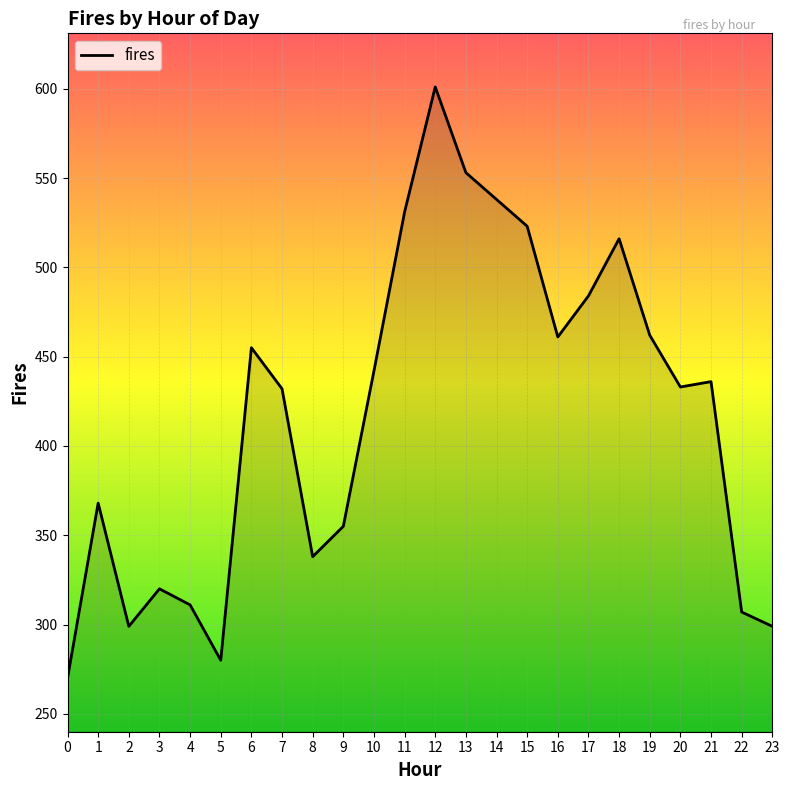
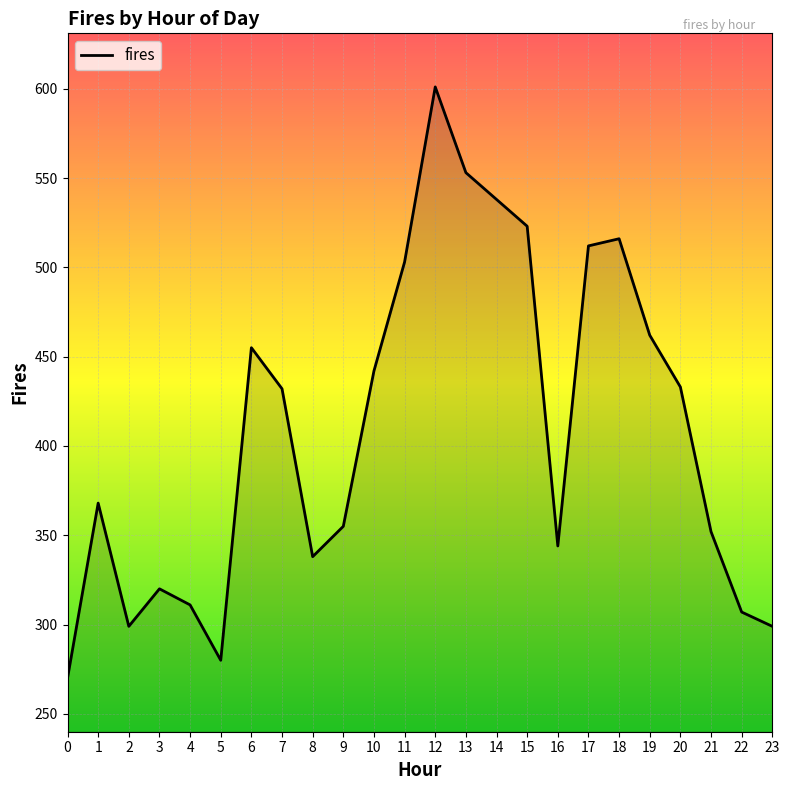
  {
    "0": 270,
    "1": 368,
    "2": 299,
    "3": 320,
    "4": 311,
    "5": 280,
    "6": 455,
    "7": 432,
    "8": 338,
    "9": 355,
    "10": 442,
-   "11": 531,
+   "11": 503,
    "12": 601,
    "13": 553,
    "14": 538,
    "15": 523,
-   "16": 461,
-   "17": 484,
+   "16": 344,
+   "17": 512,
    "18": 516,
    "19": 462,
    "20": 433,
-   "21": 436,
+   "21": 352,
    "22": 307,
    "23": 299
  }
